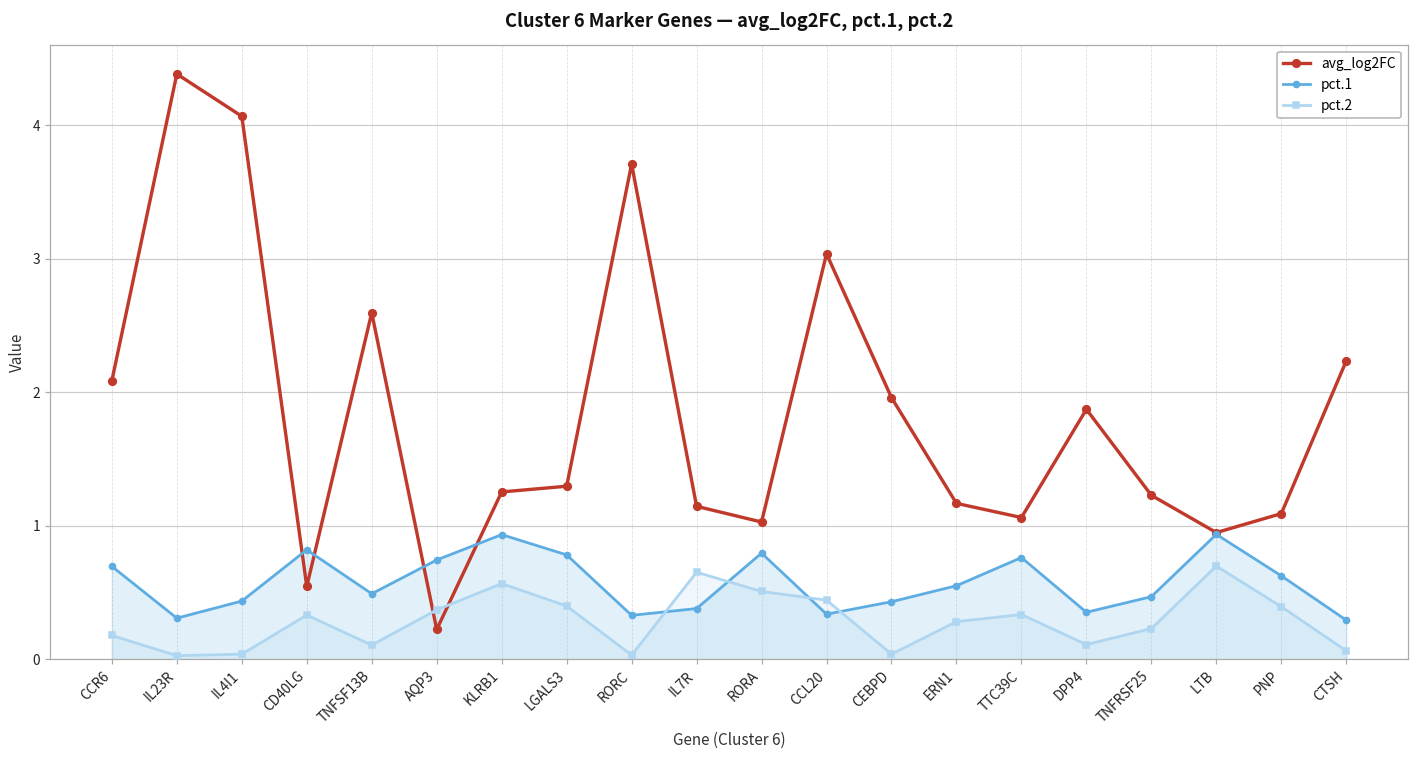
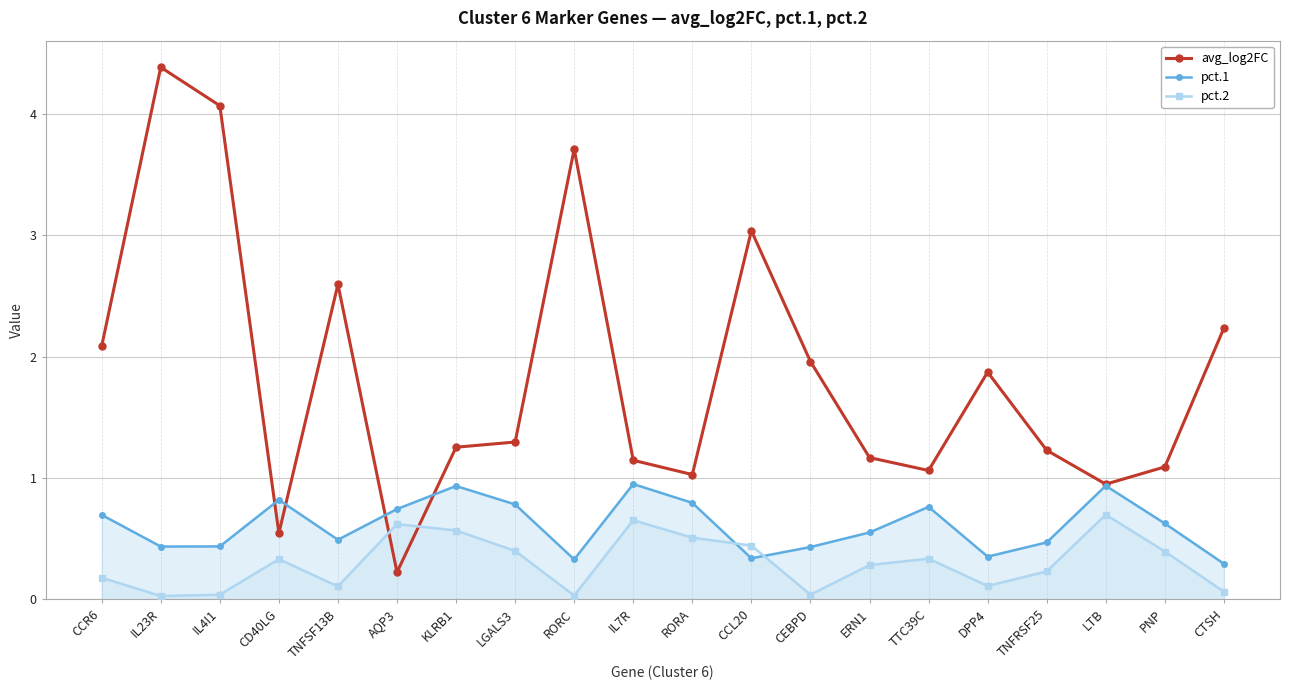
  {
    "avg_log2FC": {
      "CCR6": 2.09,
      "IL23R": 4.38,
      "IL4I1": 4.07,
      "CD40LG": 0.55,
      "TNFSF13B": 2.60,
      "AQP3": 0.22,
      "KLRB1": 1.25,
      "LGALS3": 1.30,
      "RORC": 3.71,
      "IL7R": 1.15,
      "RORA": 1.03,
      "CCL20": 3.04,
      "CEBPD": 1.96,
      "ERN1": 1.17,
      "TTC39C": 1.06,
      "DPP4": 1.87,
      "TNFRSF25": 1.23,
      "PNP": 1.09,
      "CTSH": 2.24
    },
    "pct.1": {
      "CCR6": 0.70,
-     "IL23R": 0.31,
+     "IL23R": 0.44,
      "IL4I1": 0.44,
      "CD40LG": 0.82,
      "TNFSF13B": 0.49,
      "AQP3": 0.74,
      "KLRB1": 0.93,
      "LGALS3": 0.78,
      "RORC": 0.33,
-     "IL7R": 0.38,
+     "IL7R": 0.95,
      "RORA": 0.80,
      "CCL20": 0.34,
      "CEBPD": 0.43,
      "ERN1": 0.55,
      "TTC39C": 0.76,
      "DPP4": 0.35,
      "TNFRSF25": 0.47,
      "PNP": 0.63,
      "CTSH": 0.29
    },
    "pct.2": {
      "CCR6": 0.18,
      "IL23R": 0.03,
      "IL4I1": 0.04,
      "CD40LG": 0.33,
      "TNFSF13B": 0.11,
-     "AQP3": 0.37,
+     "AQP3": 0.62,
      "KLRB1": 0.57,
      "LGALS3": 0.40,
      "RORC": 0.03,
      "IL7R": 0.65,
      "RORA": 0.51,
      "CCL20": 0.44,
      "CEBPD": 0.04,
      "ERN1": 0.28,
      "TTC39C": 0.34,
      "DPP4": 0.11,
      "TNFRSF25": 0.23,
      "LTB": 0.70,
      "PNP": 0.39,
      "CTSH": 0.06
    }
  }
